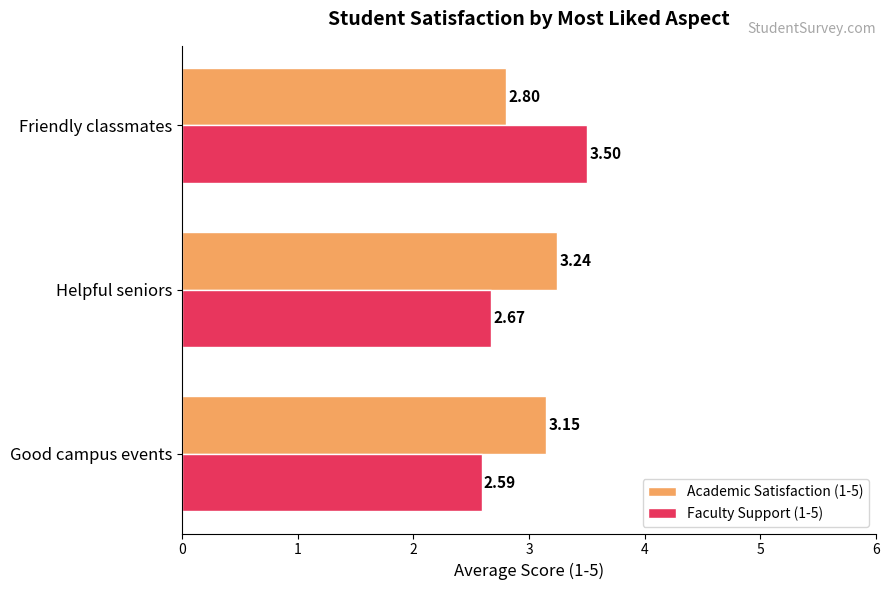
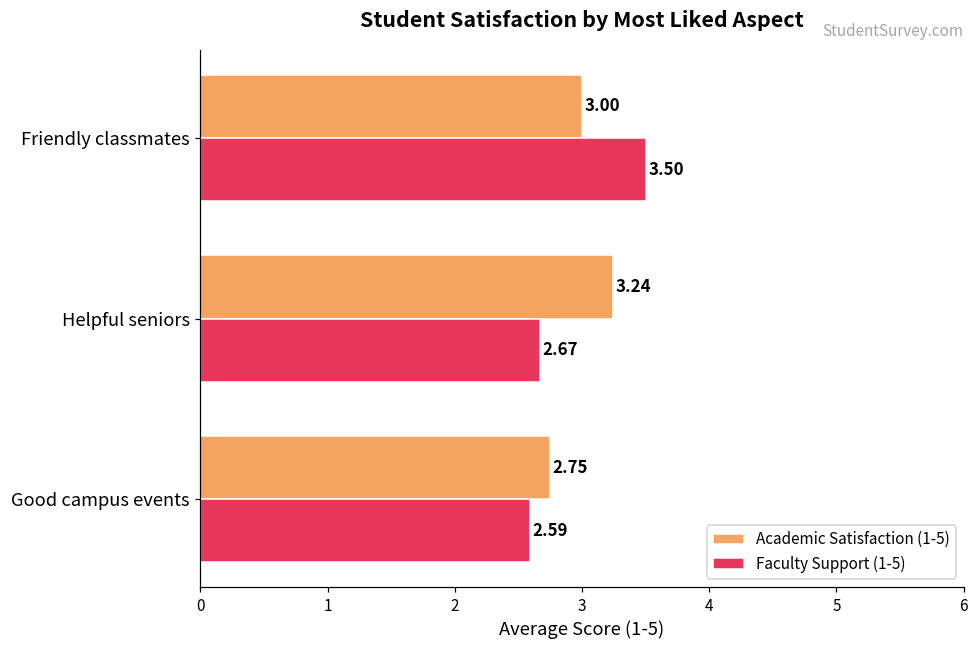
  {
    "Academic Satisfaction (1-5)": {
-     "Friendly classmates": 2.80,
+     "Friendly classmates": 3.00,
      "Helpful seniors": 3.24,
-     "Good campus events": 3.15
+     "Good campus events": 2.75
    },
    "Faculty Support (1-5)": {
      "Friendly classmates": 3.50,
      "Helpful seniors": 2.67,
      "Good campus events": 2.59
    }
  }
